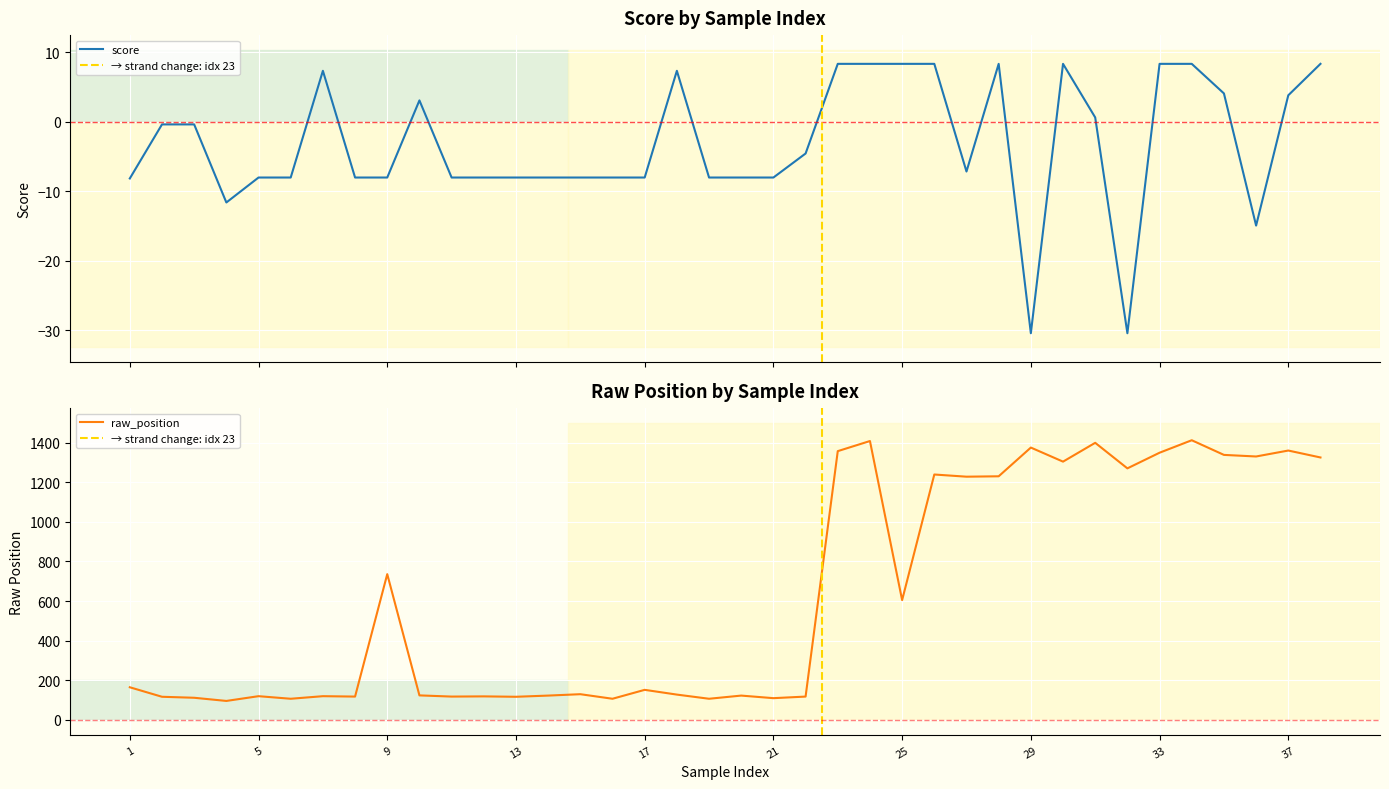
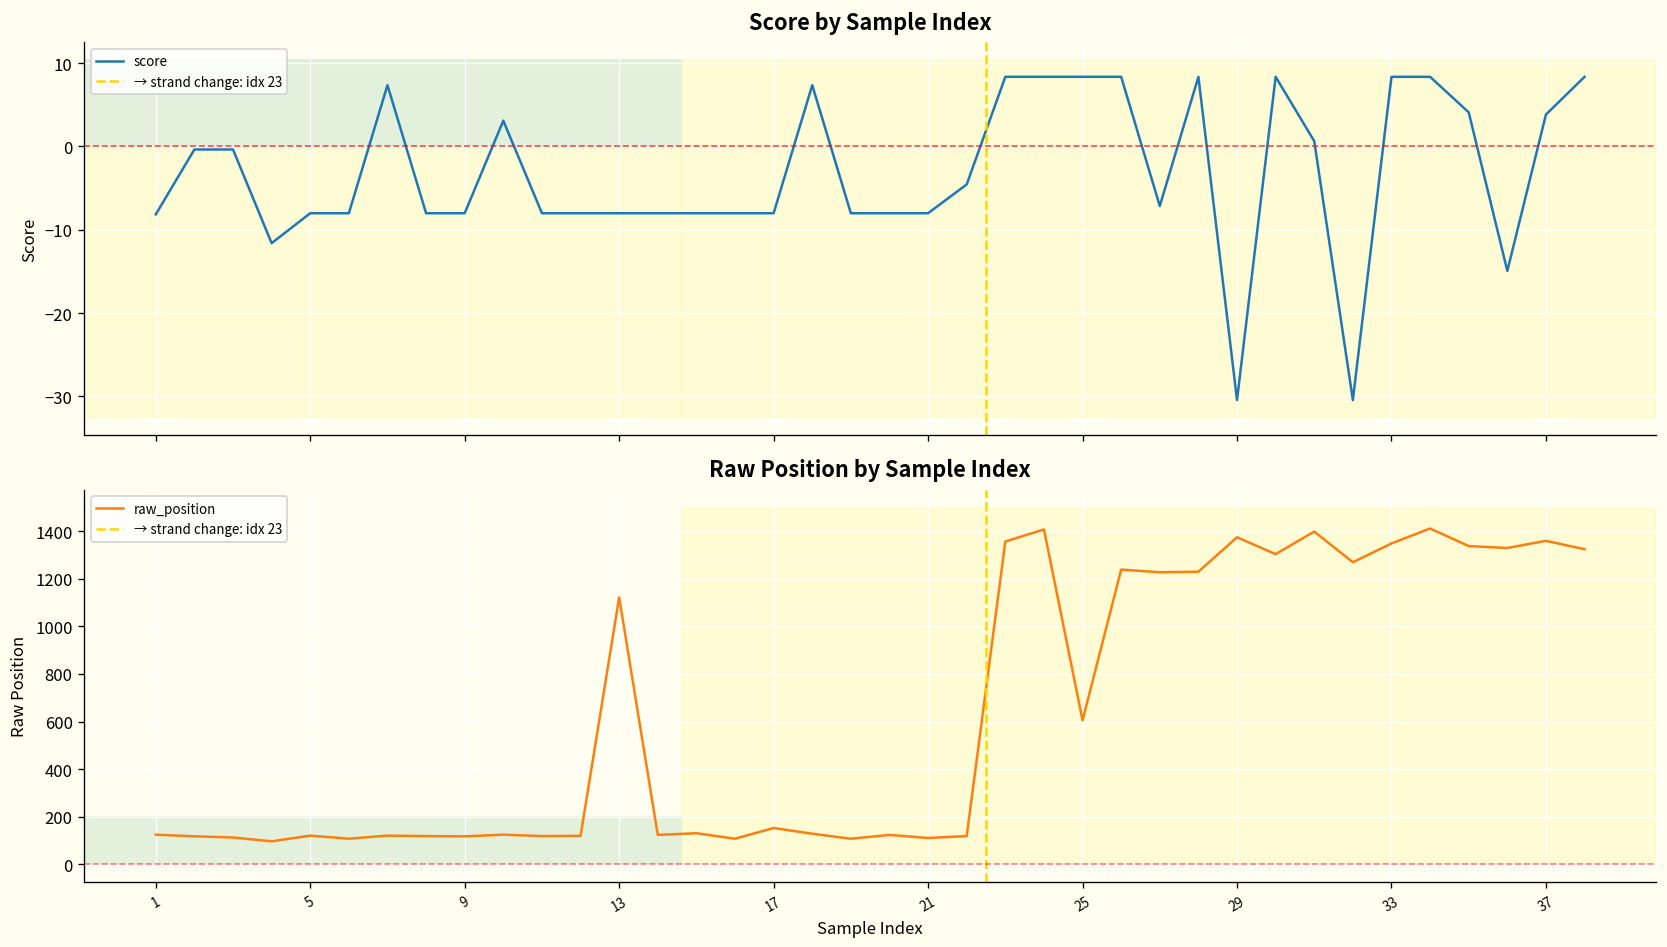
  {
    "Raw Position by Sample Index": {
-     "1": 170,
+     "1": 120,
      "5": 120,
-     "9": 740,
-     "13": 120,
+     "9": 120,
+     "13": 1120,
      "17": 150,
      "21": 110,
      "25": 610,
      "29": 1380,
      "33": 1350,
      "37": 1360
    }
  }
